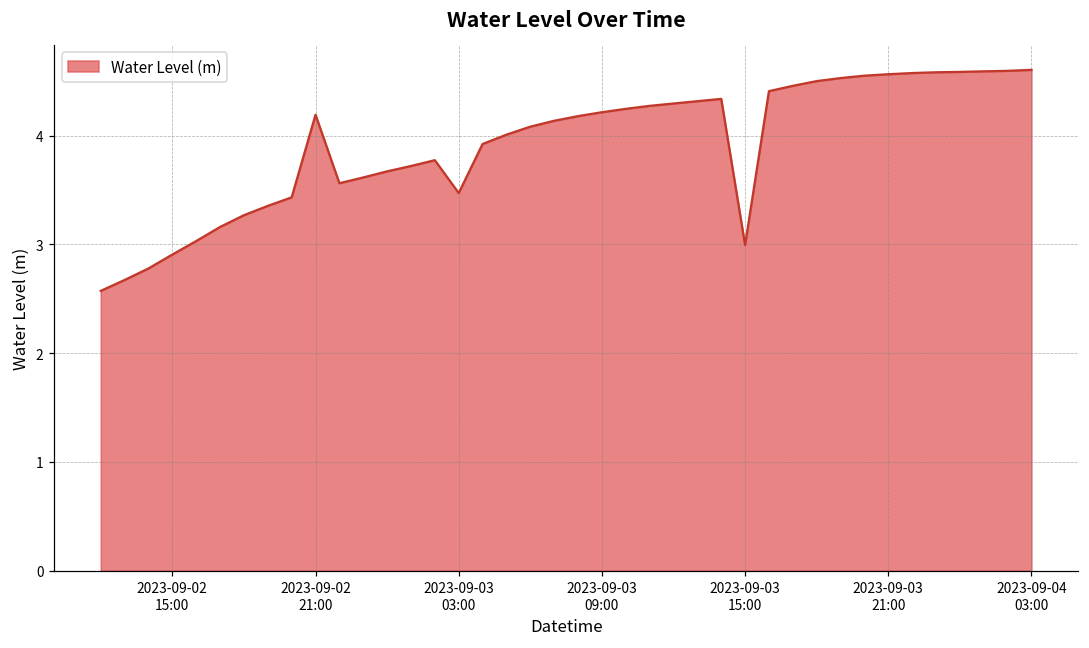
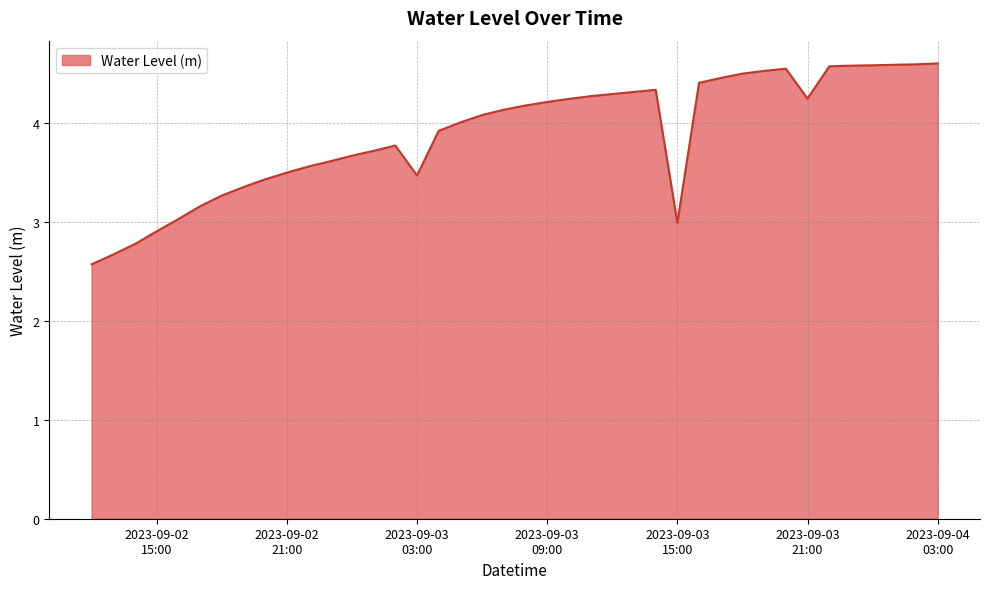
  {
    "2023-09-02 15:00": 2.9,
-   "2023-09-02 21:00": 4.2,
+   "2023-09-02 21:00": 3.5,
    "2023-09-03 03:00": 3.5,
    "2023-09-03 09:00": 4.2,
    "2023-09-03 15:00": 3.0,
-   "2023-09-03 21:00": 4.6,
+   "2023-09-03 21:00": 4.2,
    "2023-09-04 03:00": 4.6
  }
